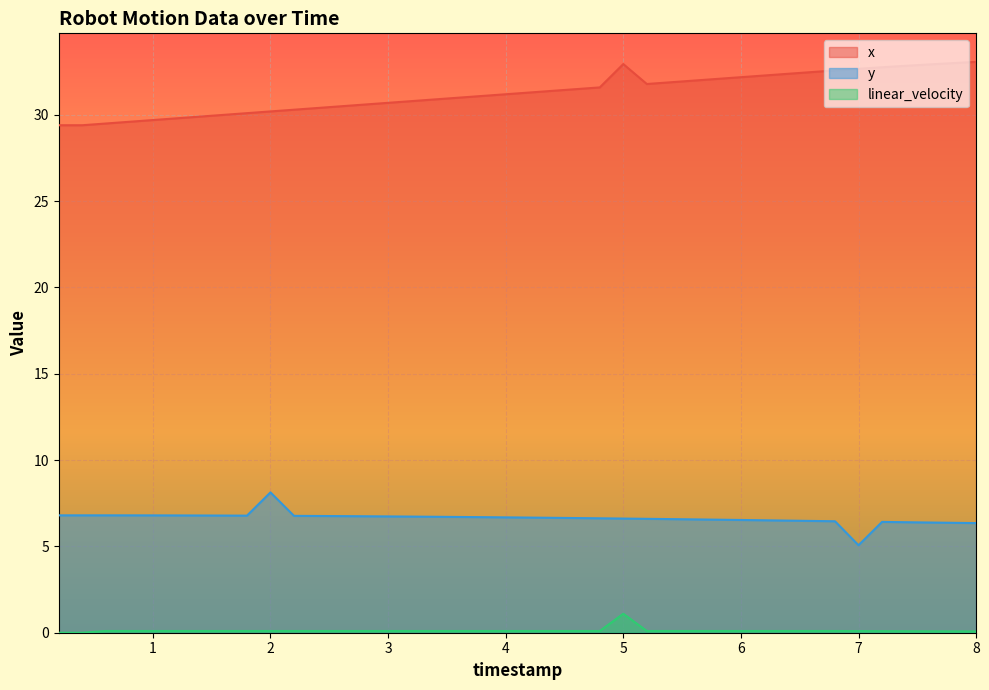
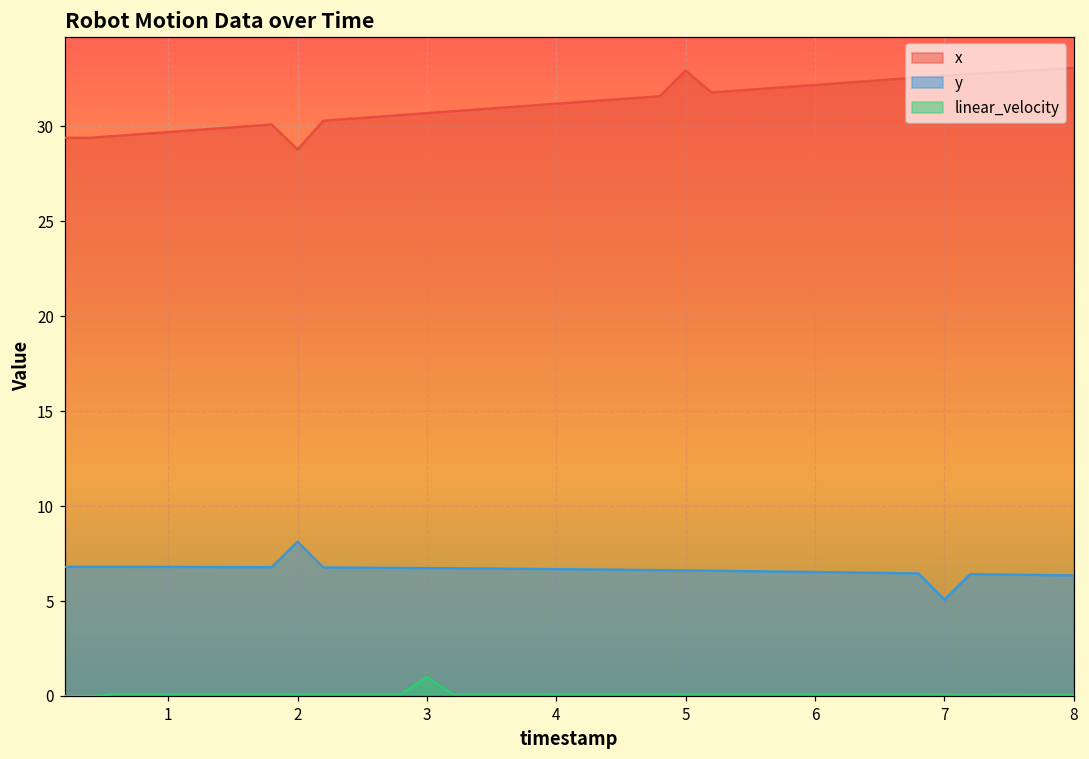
  {
    "x": {
      "1": 29.7,
-     "2": 30.2,
+     "2": 28.8,
      "3": 30.7,
      "4": 31.2,
      "5": 32.9,
      "6": 32.2,
      "8": 33.1
    },
    "y": {
      "1": 6.8,
      "2": 8.1,
      "3": 6.7,
      "4": 6.7,
      "5": 6.6,
      "6": 6.5,
      "7": 5.1,
      "8": 6.4
    },
    "linear_velocity": {
      "1": 0.1,
      "2": 0.1,
-     "3": 0.1,
+     "3": 1.0,
      "4": 0.1,
-     "5": 1.1,
+     "5": 0.1,
      "6": 0.1,
      "7": 0.1,
      "8": 0.1
    }
  }
